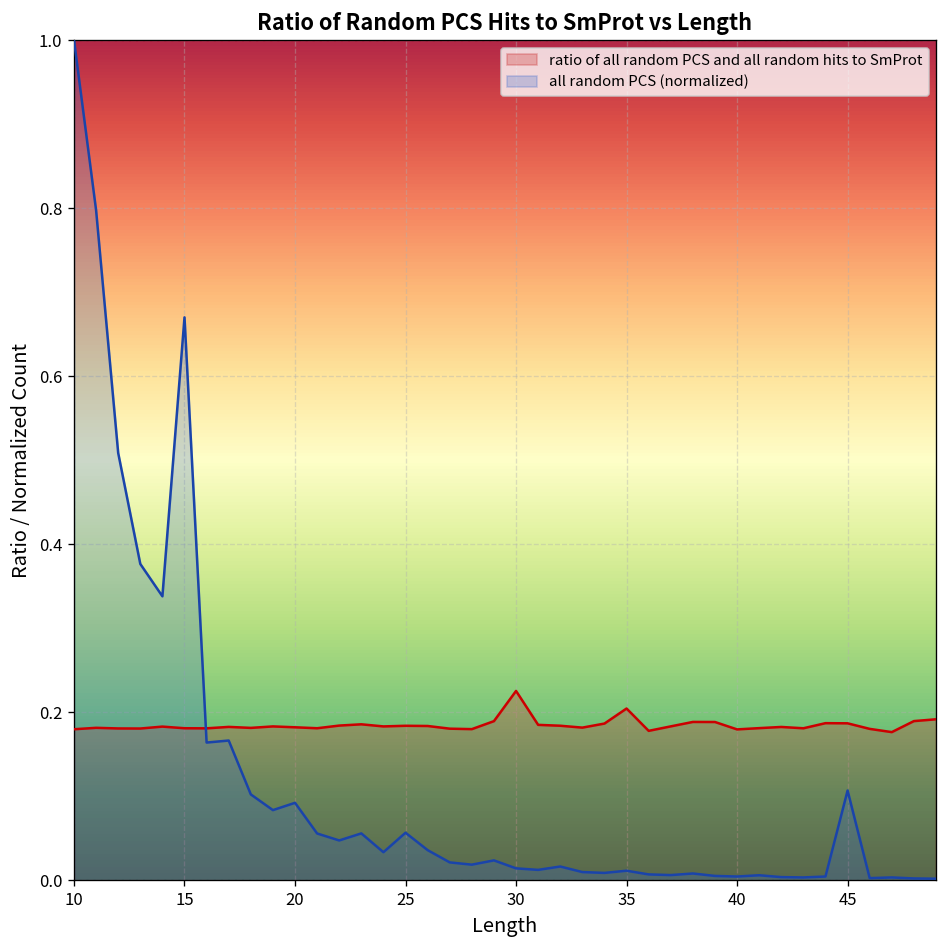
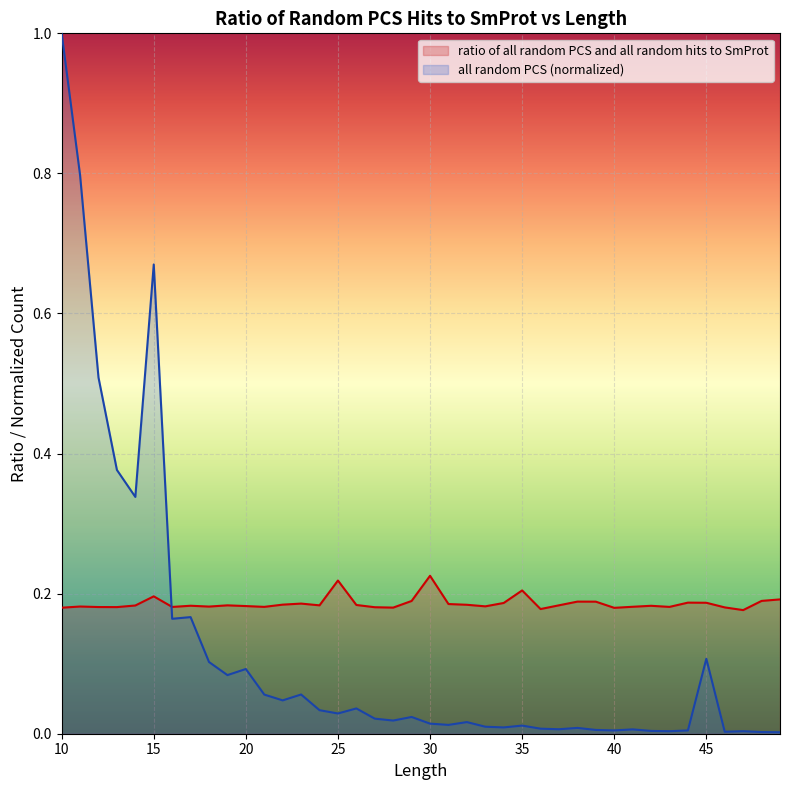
  {
    "ratio of all random PCS and all random hits to SmProt": {
      "10": 0.18,
-     "15": 0.18,
+     "15": 0.20,
      "20": 0.18,
-     "25": 0.18,
+     "25": 0.22,
      "30": 0.23,
      "35": 0.20,
      "40": 0.18,
      "45": 0.19
    },
    "all random PCS (normalized)": {
      "10": 1.00,
      "15": 0.67,
      "20": 0.09,
-     "25": 0.06,
+     "25": 0.03,
      "30": 0.01,
      "35": 0.01,
      "40": 0.00,
      "45": 0.11
    }
  }
